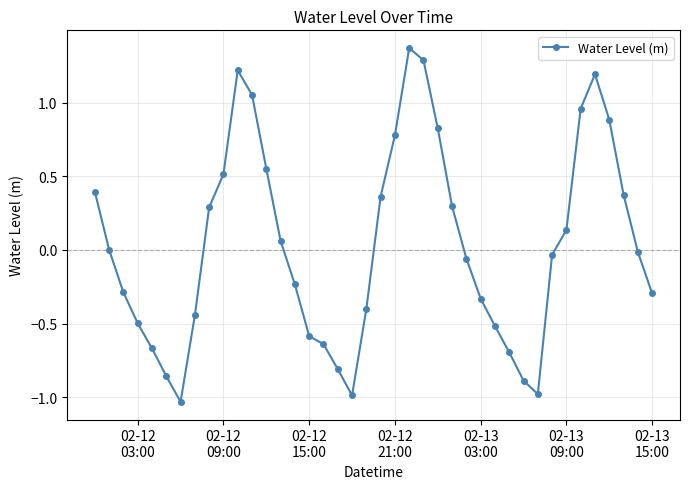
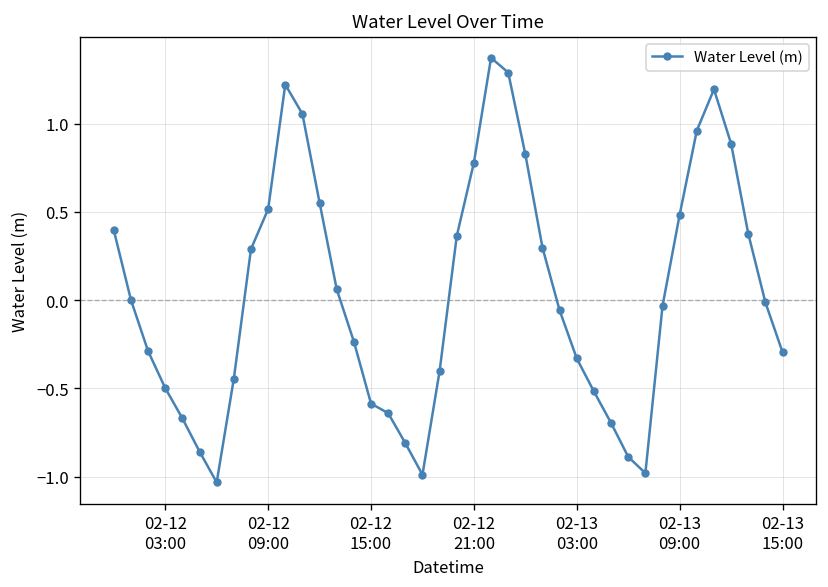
  {
    "02-12 03:00": -0.50,
    "02-12 09:00": 0.51,
    "02-12 15:00": -0.59,
    "02-12 21:00": 0.78,
    "02-13 03:00": -0.33,
-   "02-13 09:00": 0.14,
+   "02-13 09:00": 0.48,
    "02-13 15:00": -0.30
  }
